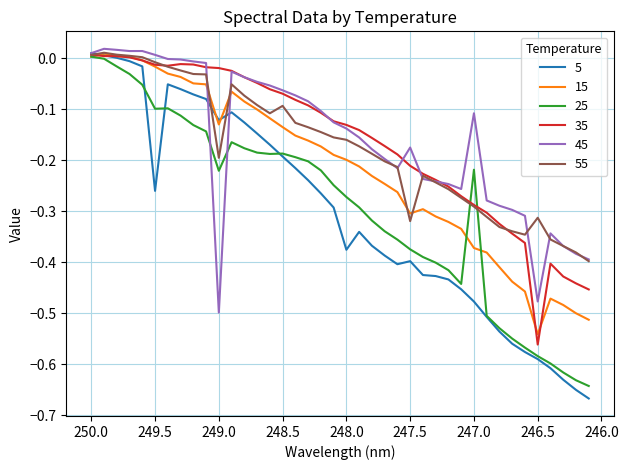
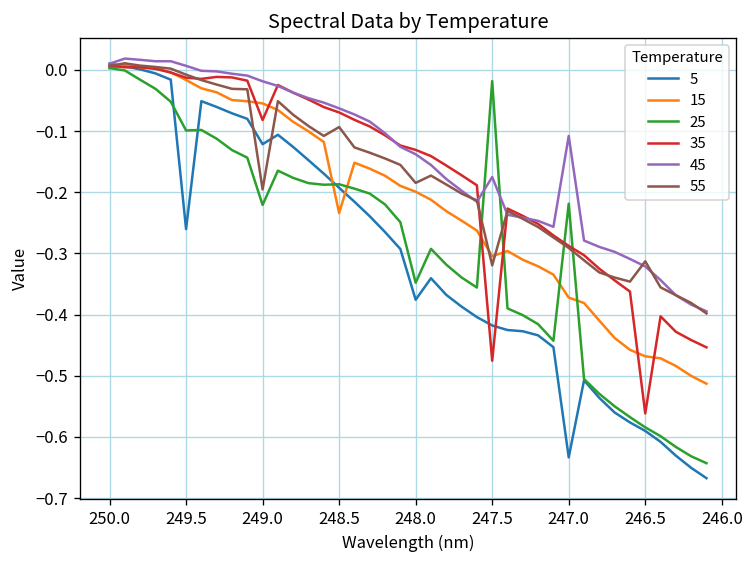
  {
    "5": {
      "249.5": -0.26,
      "249.0": -0.12,
      "248.5": -0.19,
      "248.0": -0.38,
-     "247.5": -0.40,
-     "247.0": -0.48,
+     "247.5": -0.42,
+     "247.0": -0.63,
      "246.5": -0.59
    },
    "15": {
-     "249.0": -0.13,
-     "248.5": -0.14,
+     "249.0": -0.05,
+     "248.5": -0.23,
      "248.0": -0.20,
      "247.5": -0.30,
      "247.0": -0.37,
-     "246.5": -0.54
+     "246.5": -0.47
    },
    "25": {
      "249.5": -0.10,
      "249.0": -0.22,
      "248.5": -0.19,
-     "248.0": -0.27,
-     "247.5": -0.37,
+     "248.0": -0.35,
+     "247.5": -0.02,
      "247.0": -0.22,
      "246.5": -0.58
    },
    "35": {
-     "249.0": -0.02,
+     "249.0": -0.08,
      "248.5": -0.07,
      "248.0": -0.13,
-     "247.5": -0.21,
+     "247.5": -0.48,
      "246.5": -0.56
    },
    "45": {
      "249.5": 0.01,
-     "249.0": -0.50,
+     "249.0": -0.02,
      "248.5": -0.06,
      "248.0": -0.14,
      "247.5": -0.18,
      "247.0": -0.11,
-     "246.5": -0.48
+     "246.5": -0.32
    },
    "55": {
      "249.0": -0.20,
      "248.5": -0.09,
-     "248.0": -0.16,
+     "248.0": -0.18,
      "247.5": -0.32,
      "246.5": -0.31
    }
  }
